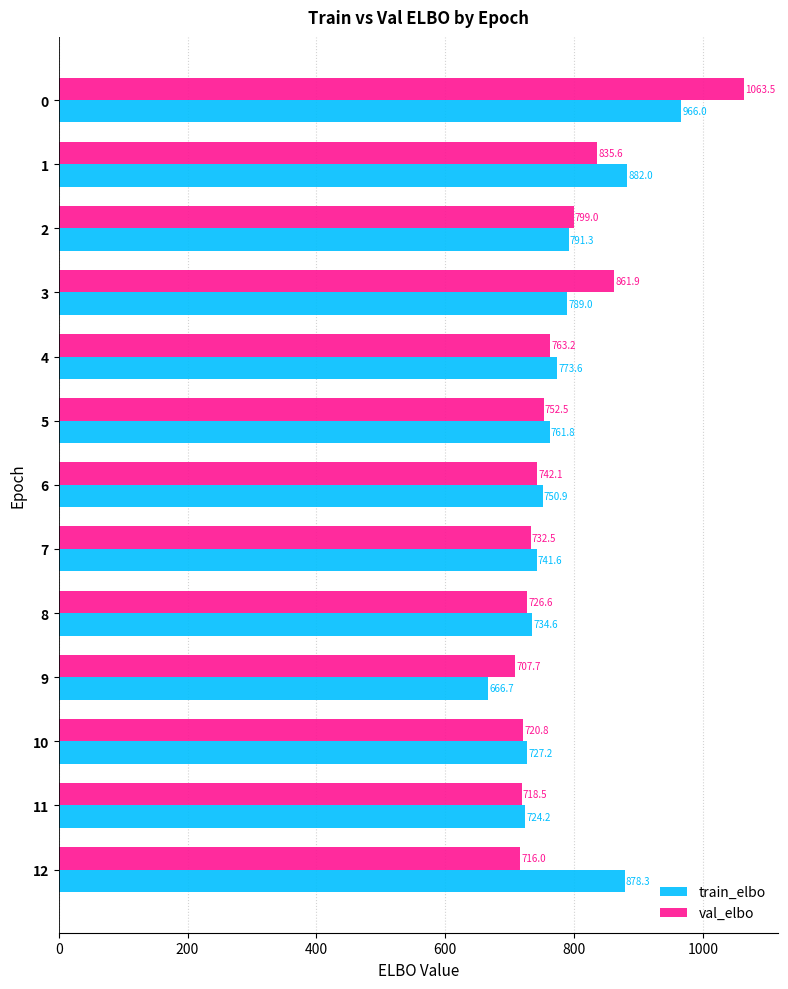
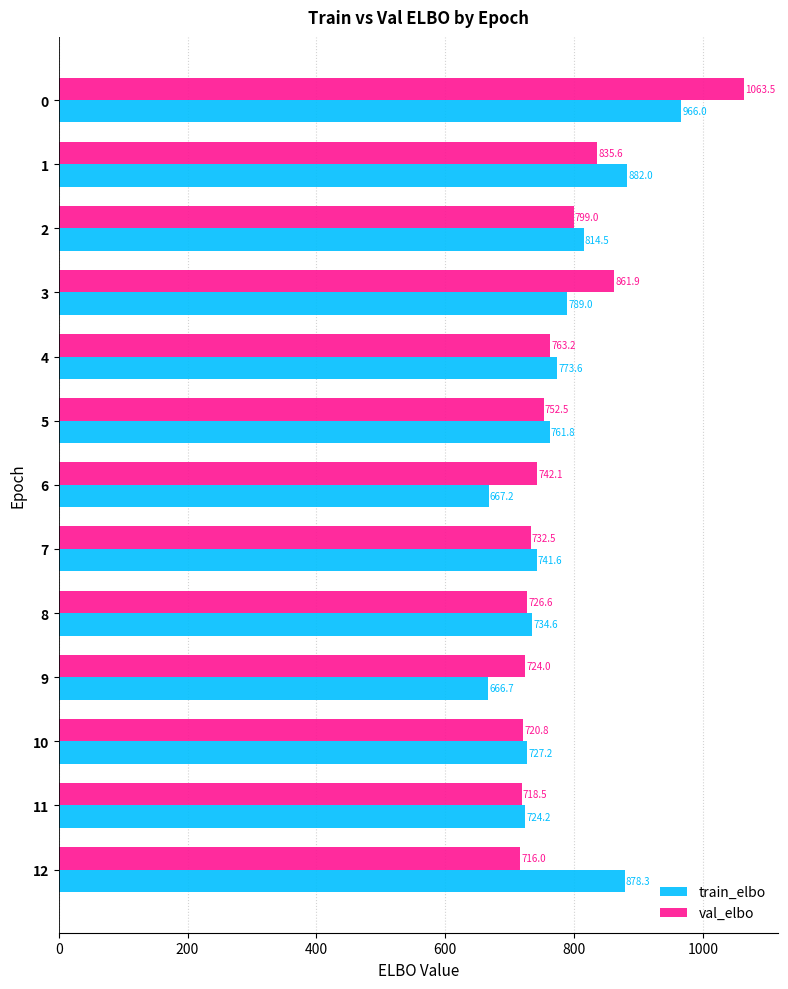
  {
    "train_elbo": {
      "0": 966.0,
      "1": 882.0,
-     "2": 791.3,
+     "2": 814.5,
      "3": 789.0,
      "4": 773.6,
      "5": 761.8,
-     "6": 750.9,
+     "6": 667.2,
      "7": 741.6,
      "8": 734.6,
      "9": 666.7,
      "10": 727.2,
      "11": 724.2,
      "12": 878.3
    },
    "val_elbo": {
      "0": 1063.5,
      "1": 835.6,
      "2": 799.0,
      "3": 861.9,
      "4": 763.2,
      "5": 752.5,
      "6": 742.1,
      "7": 732.5,
      "8": 726.6,
-     "9": 707.7,
+     "9": 724.0,
      "10": 720.8,
      "11": 718.5,
      "12": 716.0
    }
  }
